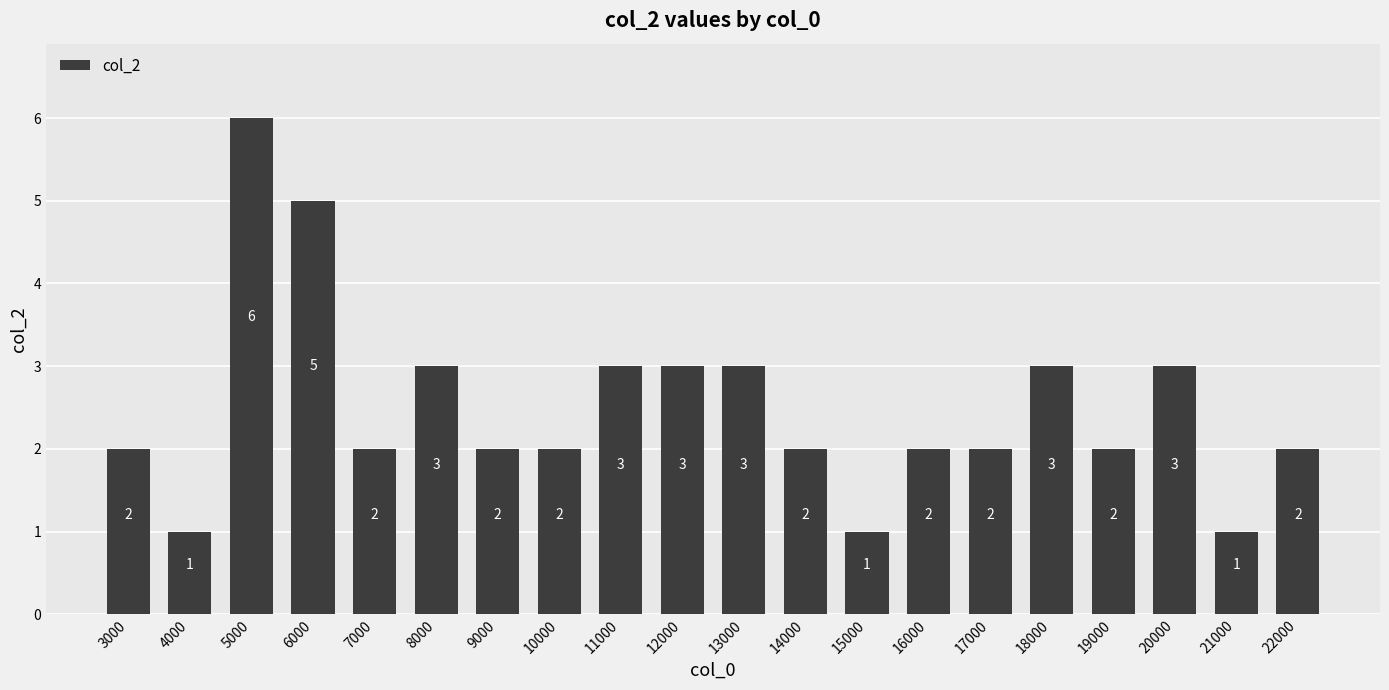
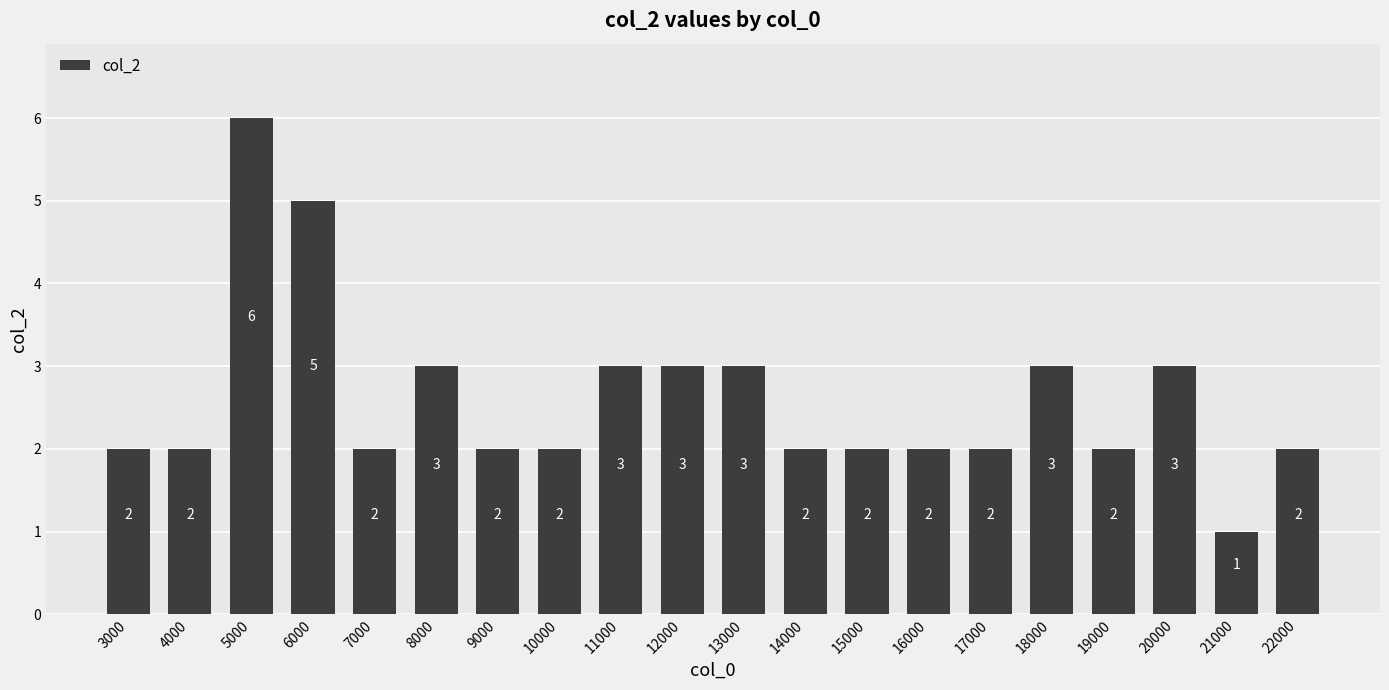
  {
    "3000": 2,
-   "4000": 1,
+   "4000": 2,
    "5000": 6,
    "6000": 5,
    "7000": 2,
    "8000": 3,
    "9000": 2,
    "10000": 2,
    "11000": 3,
    "12000": 3,
    "13000": 3,
    "14000": 2,
-   "15000": 1,
+   "15000": 2,
    "16000": 2,
    "17000": 2,
    "18000": 3,
    "19000": 2,
    "20000": 3,
    "21000": 1,
    "22000": 2
  }
